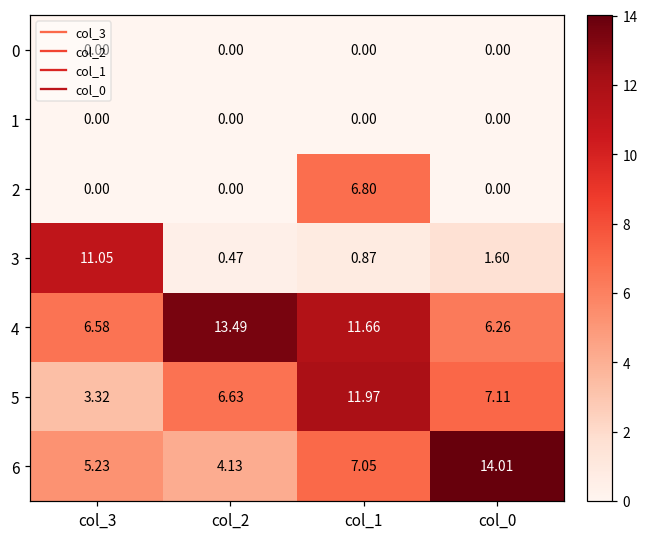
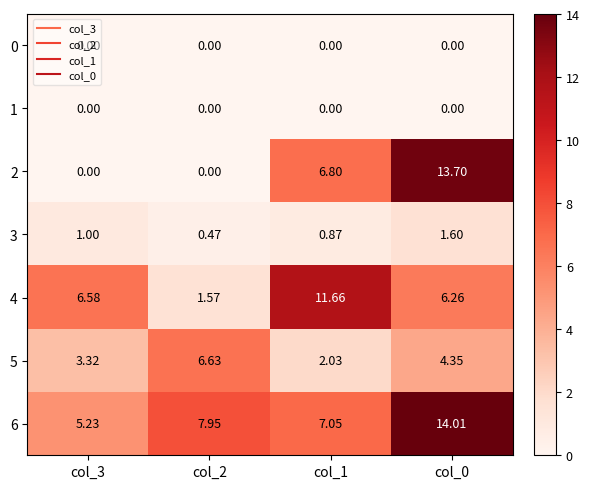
  {
    "0": {
      "col_2": 0.00,
      "col_1": 0.00,
      "col_0": 0.00
    },
    "1": {
      "col_3": 0.00,
      "col_2": 0.00,
      "col_1": 0.00,
      "col_0": 0.00
    },
    "2": {
      "col_3": 0.00,
      "col_2": 0.00,
      "col_1": 6.80,
-     "col_0": 0.00
+     "col_0": 13.70
    },
    "3": {
-     "col_3": 11.05,
+     "col_3": 1.00,
      "col_2": 0.47,
      "col_1": 0.87,
      "col_0": 1.60
    },
    "4": {
      "col_3": 6.58,
-     "col_2": 13.49,
+     "col_2": 1.57,
      "col_1": 11.66,
      "col_0": 6.26
    },
    "5": {
      "col_3": 3.32,
      "col_2": 6.63,
-     "col_1": 11.97,
-     "col_0": 7.11
+     "col_1": 2.03,
+     "col_0": 4.35
    },
    "6": {
      "col_3": 5.23,
-     "col_2": 4.13,
+     "col_2": 7.95,
      "col_1": 7.05,
      "col_0": 14.01
    }
  }
